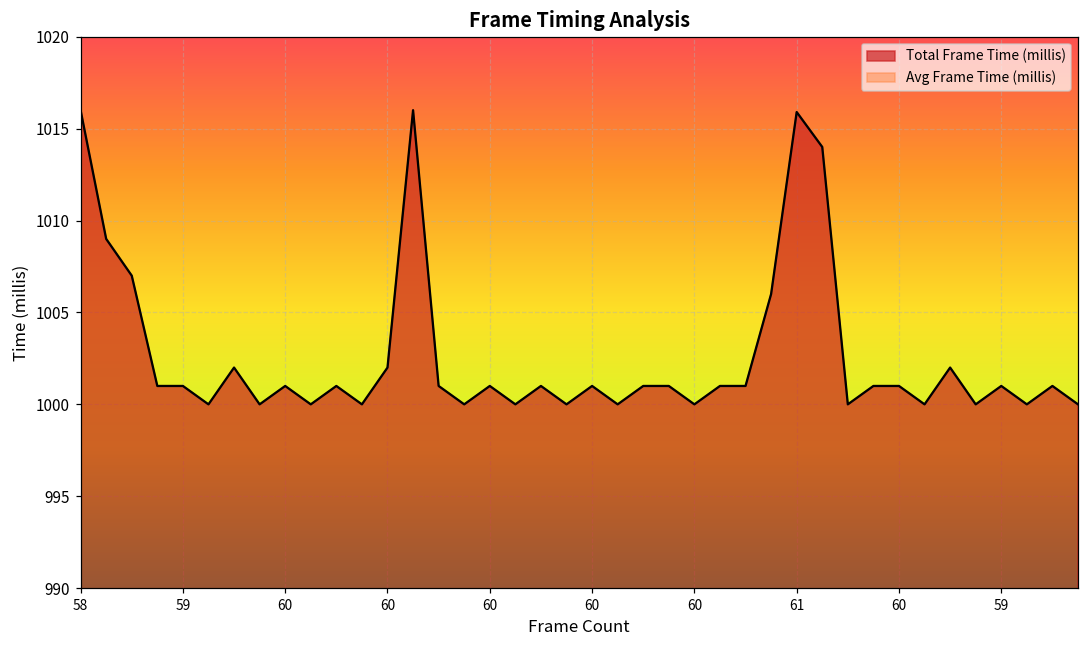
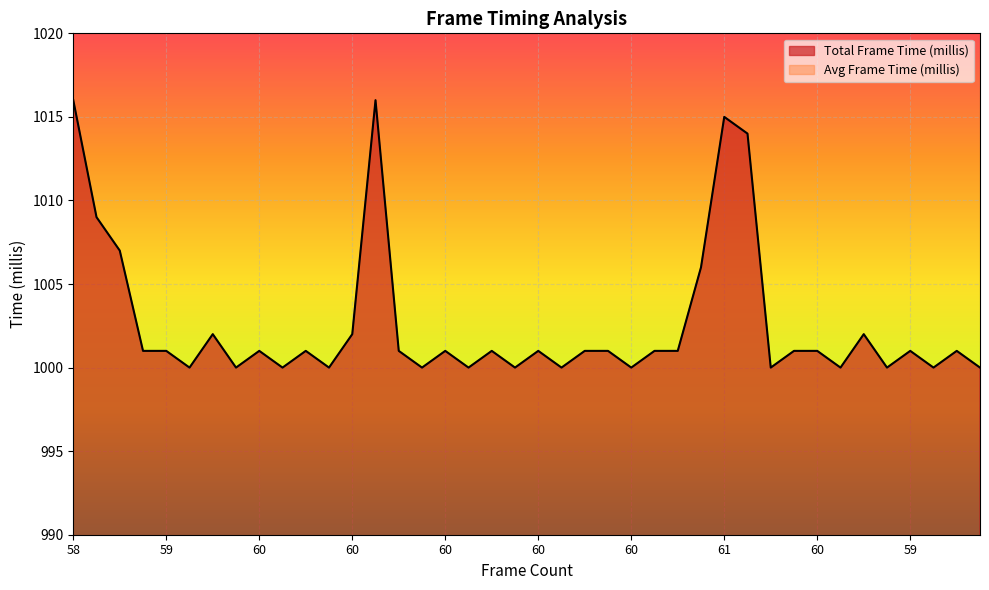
  {
    "Total Frame Time (millis)": {
      "58": 1016.0,
-     "61": 1015.9
+     "61": 1015.0
    }
  }
